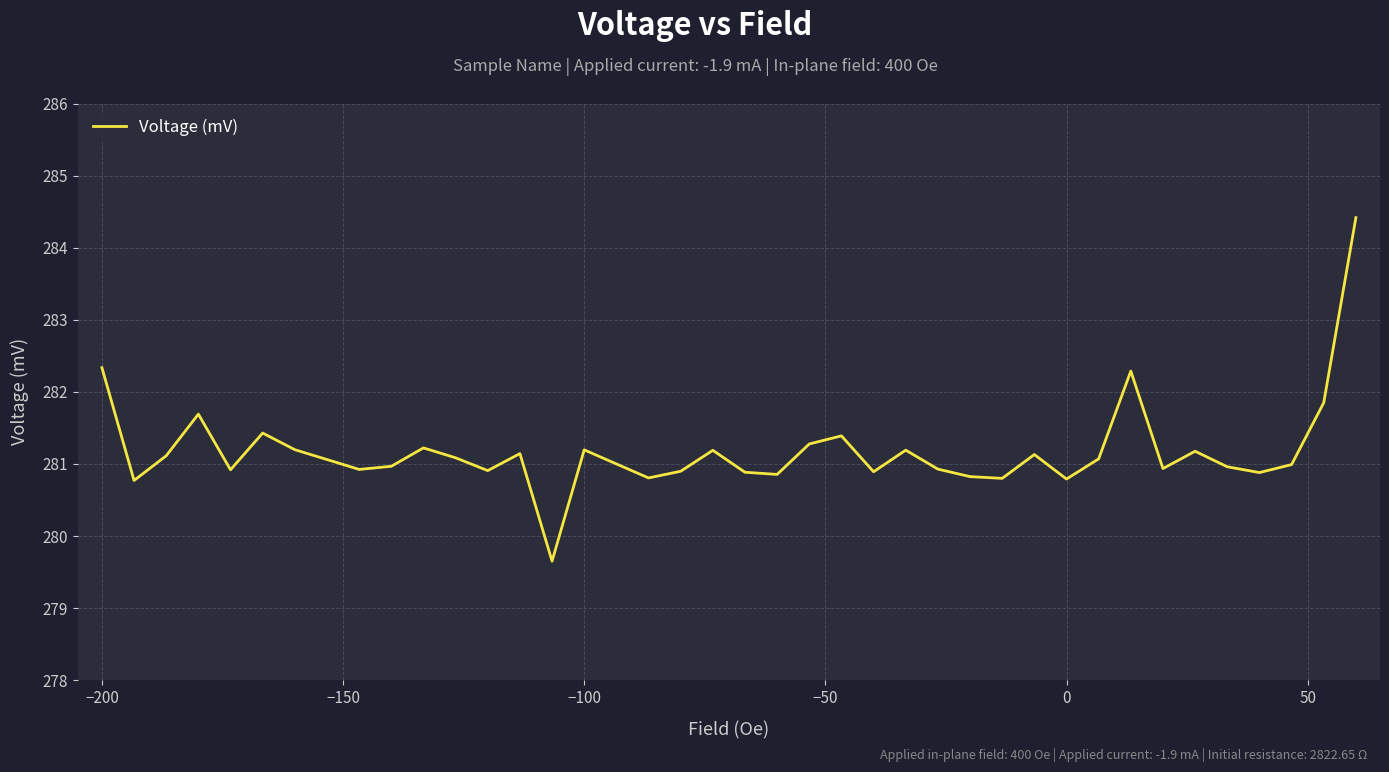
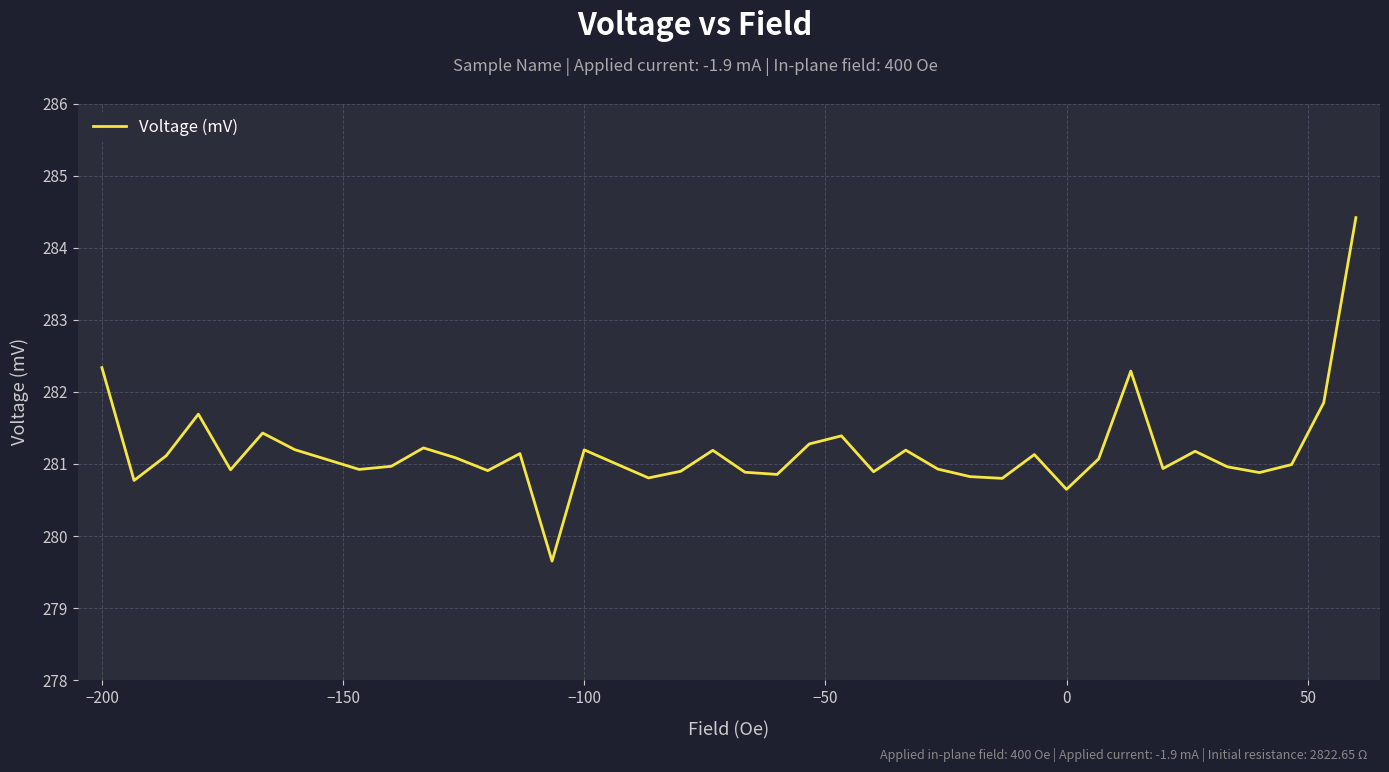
  {
    "−200": 282.3,
    "−100": 281.2,
-   "0": 280.8
+   "0": 280.6
  }
